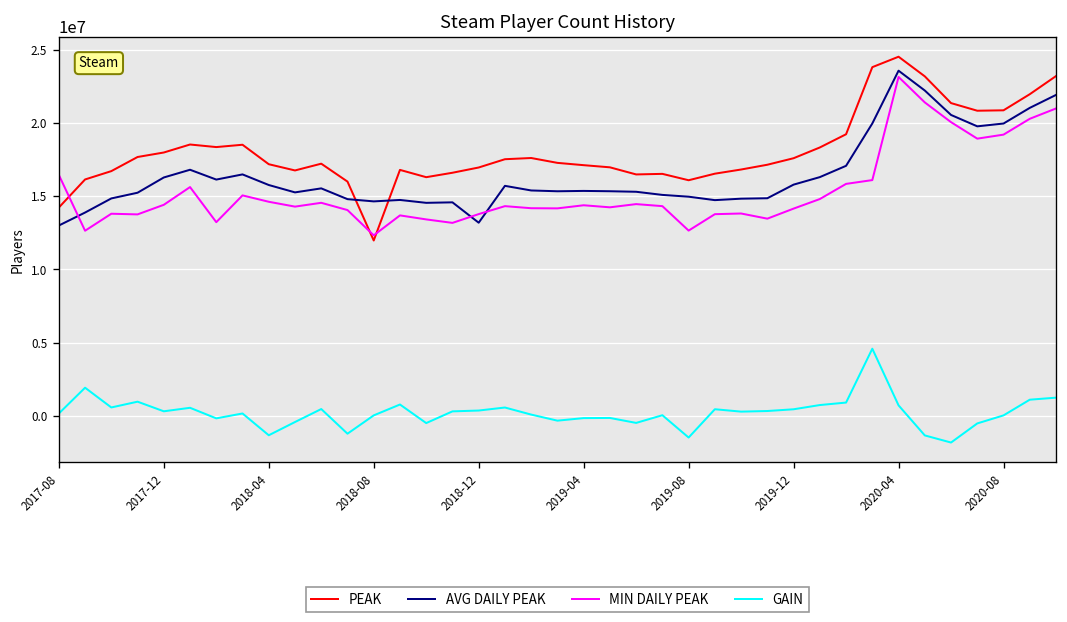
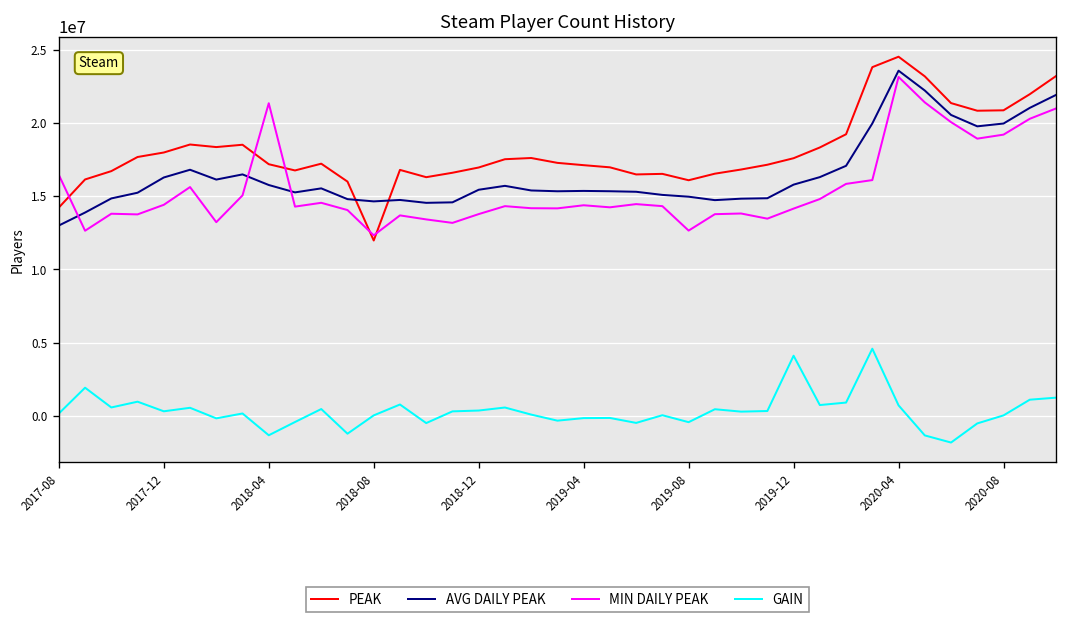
  {
    "PEAK": {
      "2017-08": 14200000,
      "2017-12": 18000000,
      "2018-04": 17200000,
      "2018-08": 12000000,
      "2018-12": 17000000,
      "2019-04": 17100000,
      "2019-08": 16100000,
      "2019-12": 17600000,
      "2020-04": 24500000,
      "2020-08": 20900000
    },
    "AVG DAILY PEAK": {
      "2017-08": 13000000,
      "2017-12": 16300000,
      "2018-04": 15800000,
      "2018-08": 14700000,
-     "2018-12": 13200000,
+     "2018-12": 15400000,
      "2019-04": 15400000,
      "2019-08": 15000000,
      "2019-12": 15800000,
      "2020-04": 23600000,
      "2020-08": 20000000
    },
    "MIN DAILY PEAK": {
      "2017-08": 16500000,
      "2017-12": 14400000,
-     "2018-04": 14600000,
+     "2018-04": 21400000,
      "2018-08": 12300000,
      "2018-12": 13800000,
      "2019-04": 14400000,
      "2019-08": 12700000,
      "2019-12": 14200000,
      "2020-04": 23200000,
      "2020-08": 19200000
    },
    "GAIN": {
      "2017-08": 200000,
      "2017-12": 300000,
      "2018-04": -1300000,
      "2018-08": 0,
      "2018-12": 400000,
      "2019-04": -200000,
-     "2019-08": -1500000,
-     "2019-12": 400000,
+     "2019-08": -400000,
+     "2019-12": 4100000,
      "2020-04": 700000,
      "2020-08": 0
    }
  }
